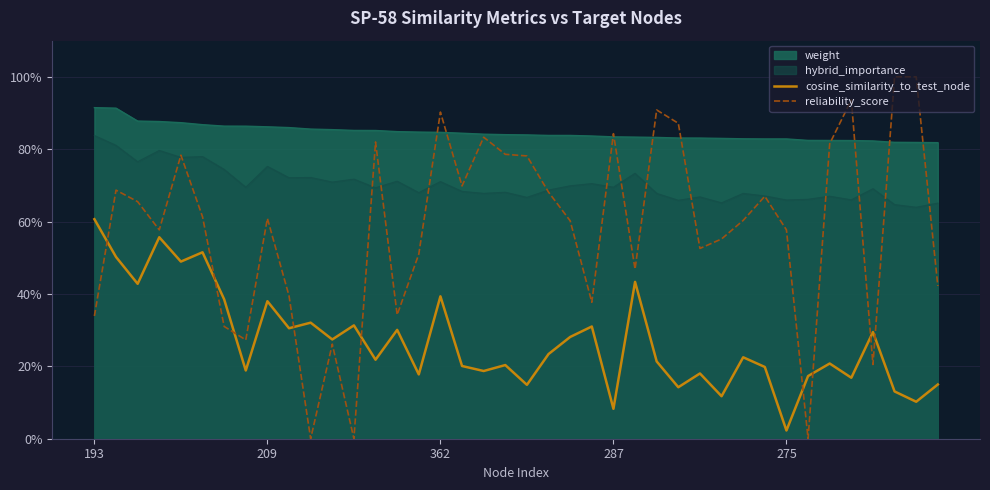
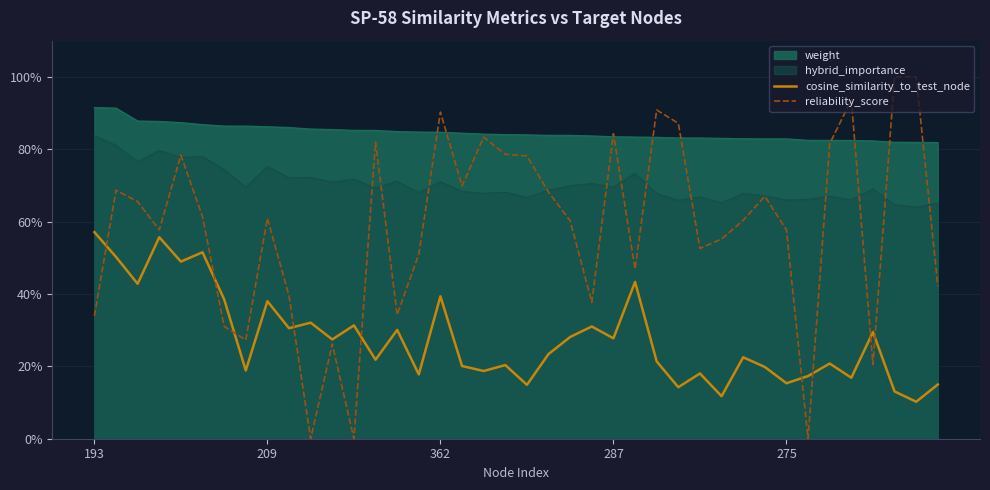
  {
    "cosine_similarity_to_test_node": {
-     "193": "61%",
+     "193": "57%",
      "209": "38%",
      "362": "39%",
-     "287": "8%",
-     "275": "2%"
+     "287": "28%",
+     "275": "15%"
    },
    "reliability_score": {
      "193": "34%",
      "209": "61%",
      "362": "90%",
      "287": "84%",
      "275": "58%"
    }
  }
